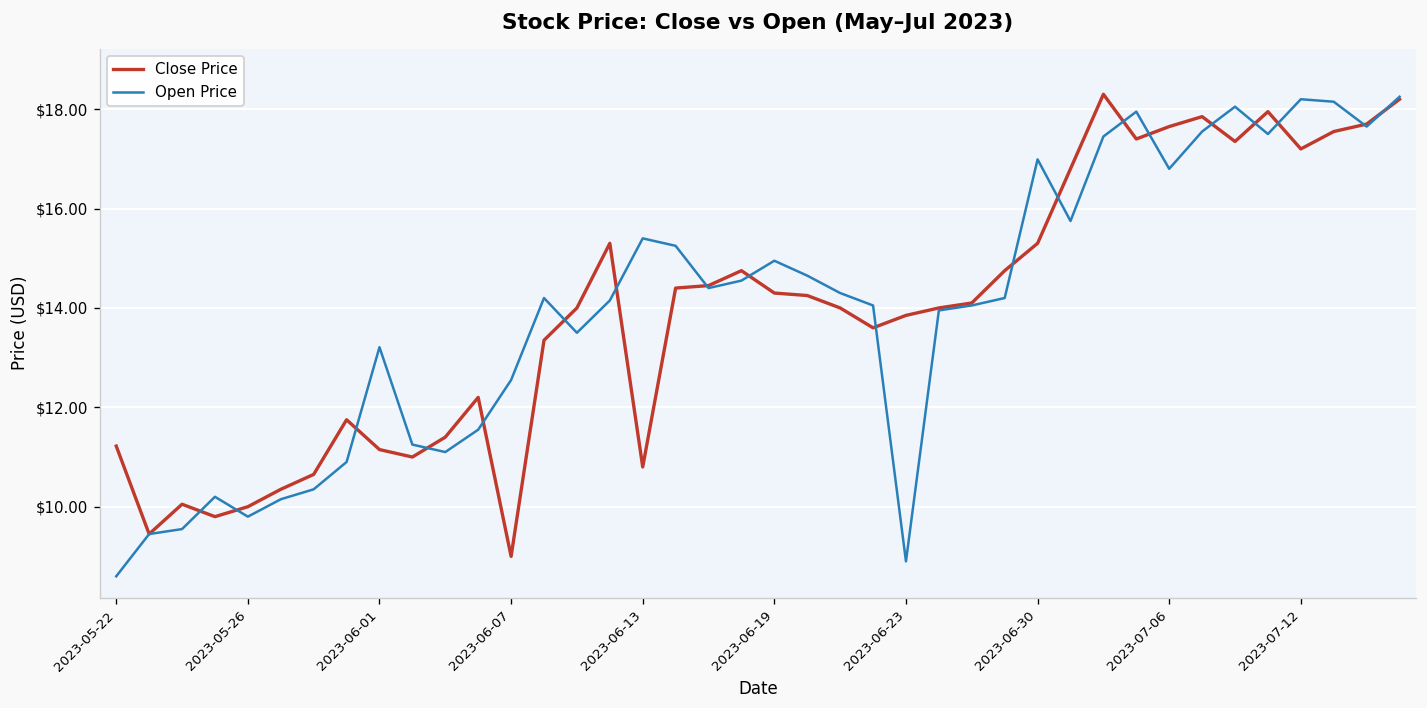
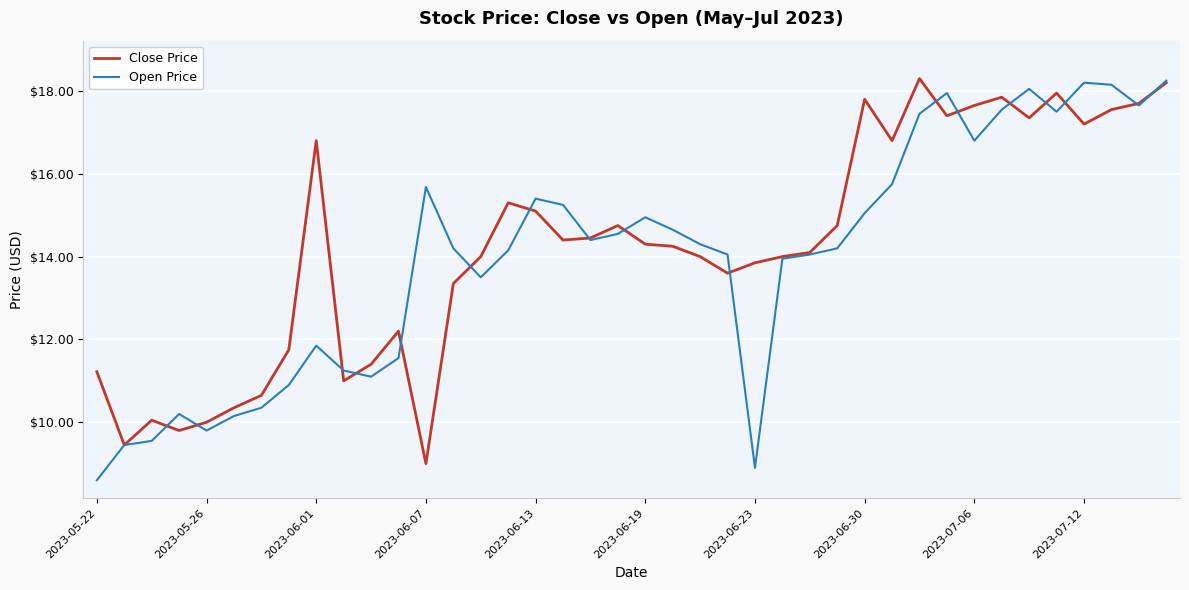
  {
    "Close Price": {
      "2023-05-22": "$11.2",
      "2023-05-26": "$10.0",
-     "2023-06-01": "$11.2",
+     "2023-06-01": "$16.8",
      "2023-06-07": "$9.0",
-     "2023-06-13": "$10.8",
+     "2023-06-13": "$15.1",
      "2023-06-19": "$14.3",
      "2023-06-23": "$13.9",
-     "2023-06-30": "$15.3",
+     "2023-06-30": "$17.8",
      "2023-07-06": "$17.7",
      "2023-07-12": "$17.2"
    },
    "Open Price": {
      "2023-05-22": "$8.6",
      "2023-05-26": "$9.8",
-     "2023-06-01": "$13.2",
-     "2023-06-07": "$12.6",
+     "2023-06-01": "$11.9",
+     "2023-06-07": "$15.7",
      "2023-06-13": "$15.4",
      "2023-06-19": "$15.0",
      "2023-06-23": "$8.9",
-     "2023-06-30": "$17.0",
+     "2023-06-30": "$15.1",
      "2023-07-06": "$16.8",
      "2023-07-12": "$18.2"
    }
  }
